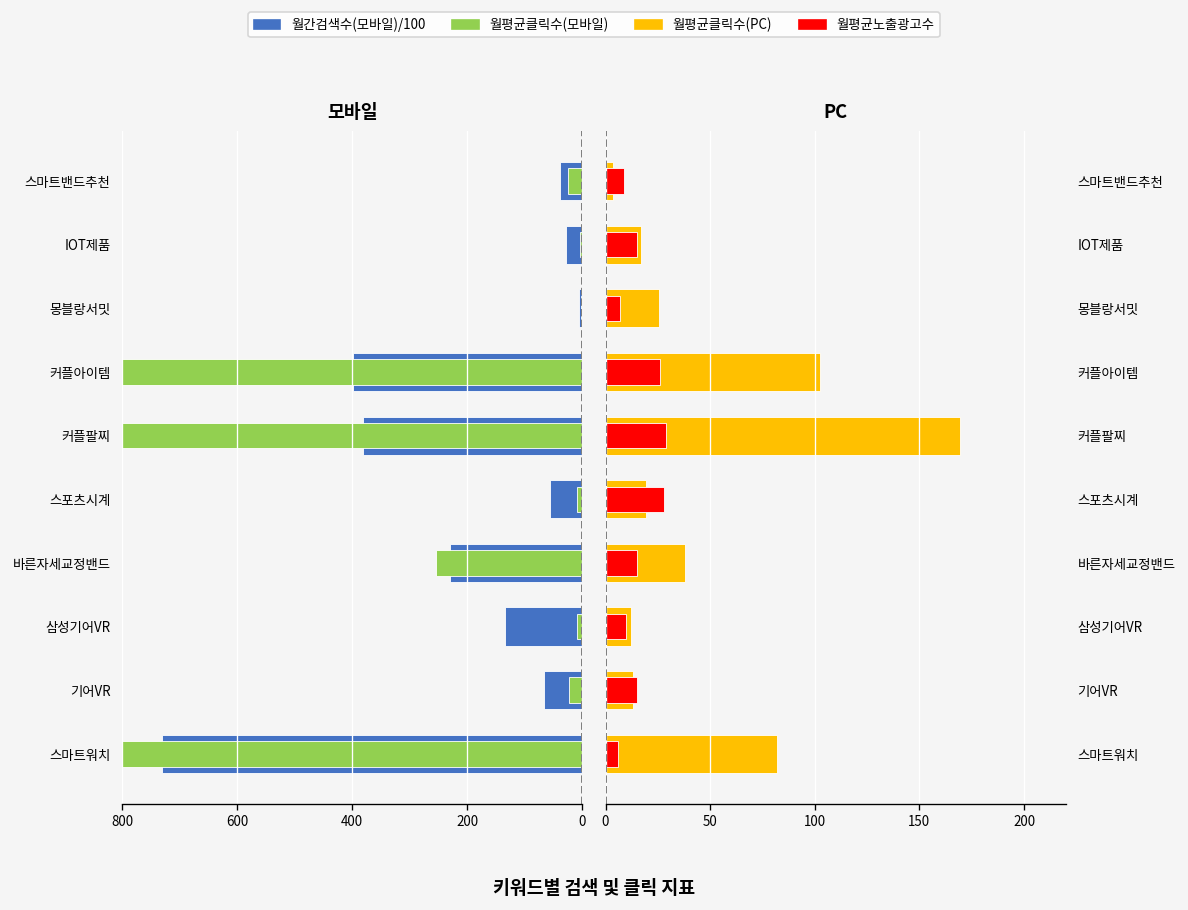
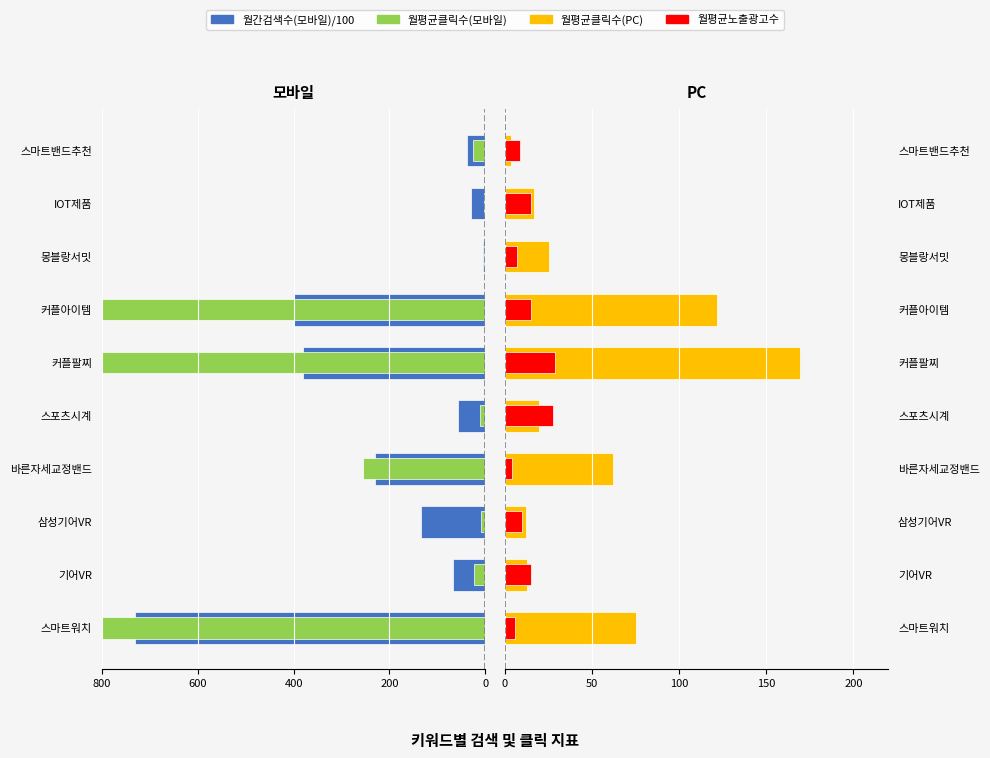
  {
    "PC": {
      "월평균클릭수(PC)": {
        "IOT제품": 17,
        "몽블랑서밋": 26,
-       "커플아이템": 102,
+       "커플아이템": 122,
        "커플팔찌": 169,
-       "바른자세교정밴드": 38,
+       "바른자세교정밴드": 62,
        "삼성기어VR": 12,
-       "스마트워치": 82
+       "스마트워치": 75
      },
      "월평균노출광고수": {
        "스마트밴드추천": 9,
-       "커플아이템": 26,
+       "커플아이템": 15,
        "스포츠시계": 28,
-       "바른자세교정밴드": 15,
+       "바른자세교정밴드": 4,
        "기어VR": 15
      }
    }
  }
